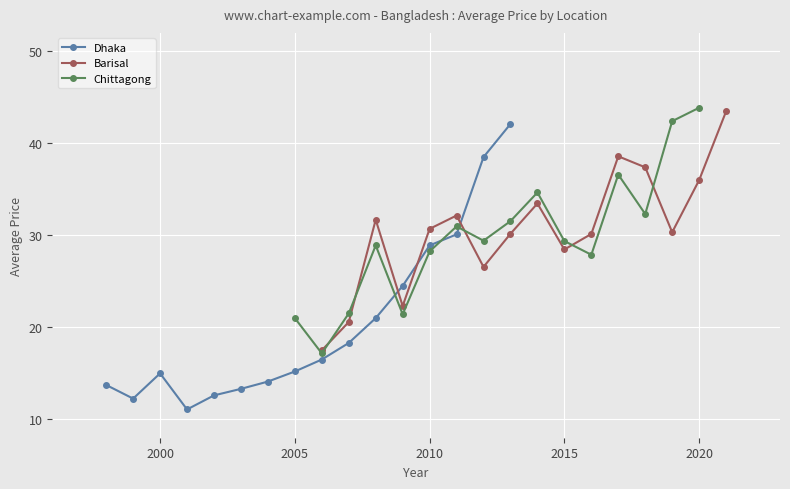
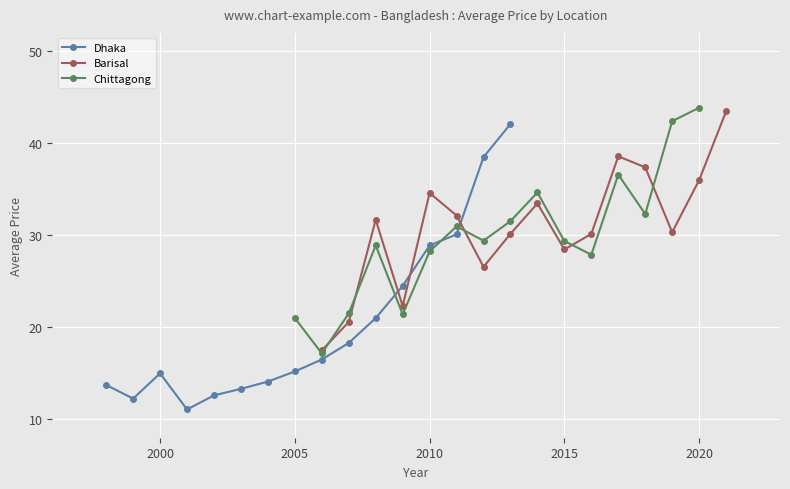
  {
    "Dhaka": {
      "2000": 15,
      "2005": 15,
      "2010": 29
    },
    "Barisal": {
-     "2010": 31,
+     "2010": 35,
      "2015": 28,
      "2020": 36
    },
    "Chittagong": {
      "2005": 21,
      "2010": 28,
      "2015": 29,
      "2020": 44
    }
  }
